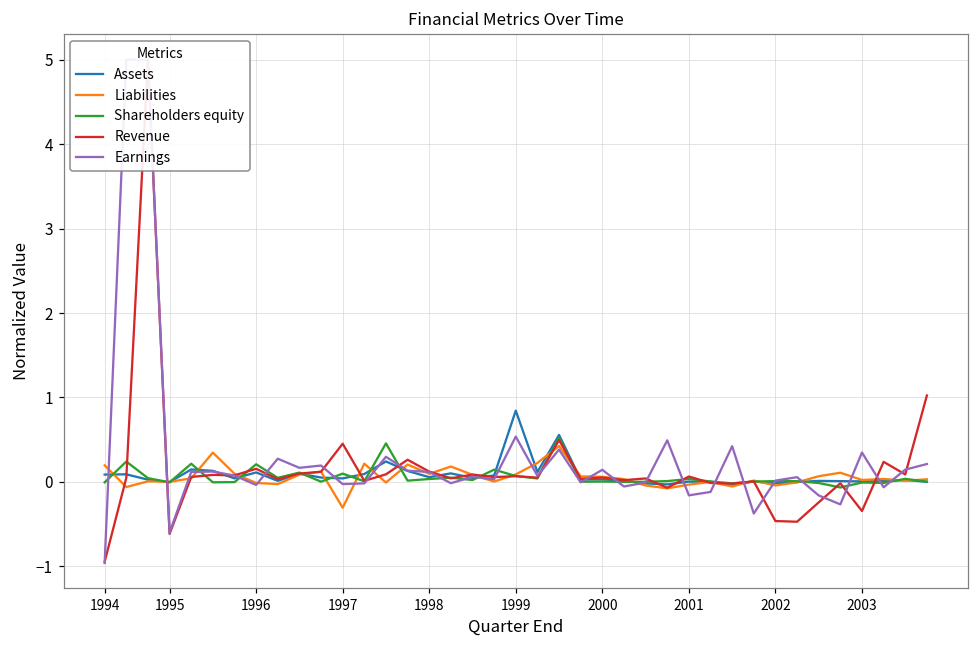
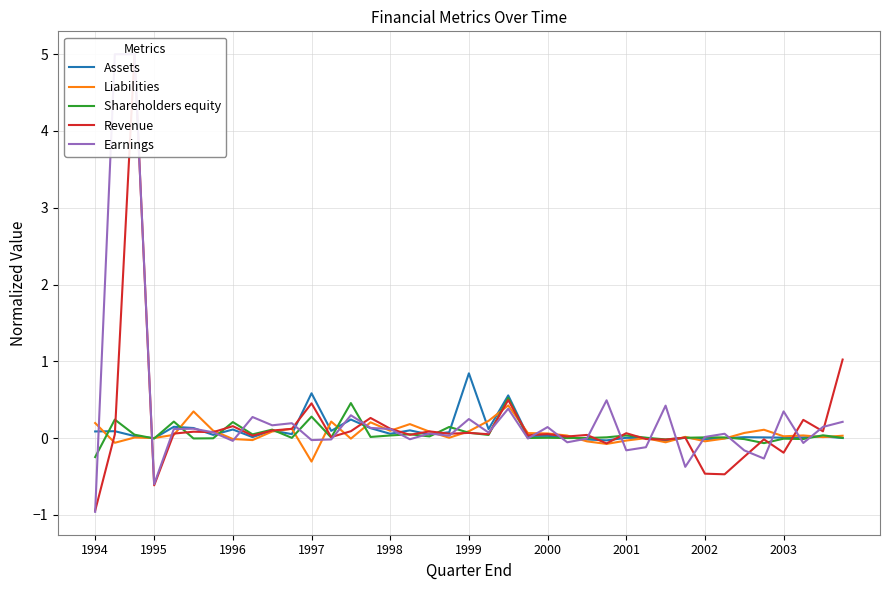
  {
    "Assets": {
      "1994": 0.1,
      "1996": 0.1,
-     "1997": 0.0,
+     "1997": 0.6,
      "1999": 0.8
    },
    "Liabilities": {
      "1994": 0.2,
      "1997": -0.3,
      "2001": 0.0
    },
    "Shareholders equity": {
-     "1994": 0.0,
+     "1994": -0.2,
      "1996": 0.2,
-     "1997": 0.1
+     "1997": 0.3
    },
    "Revenue": {
      "1996": 0.2,
      "1997": 0.5,
      "2002": -0.5,
-     "2003": -0.3
+     "2003": -0.2
    },
    "Earnings": {
      "1997": 0.0,
-     "1999": 0.5,
+     "1999": 0.2,
      "2000": 0.1,
      "2001": -0.2,
      "2003": 0.3
    }
  }
